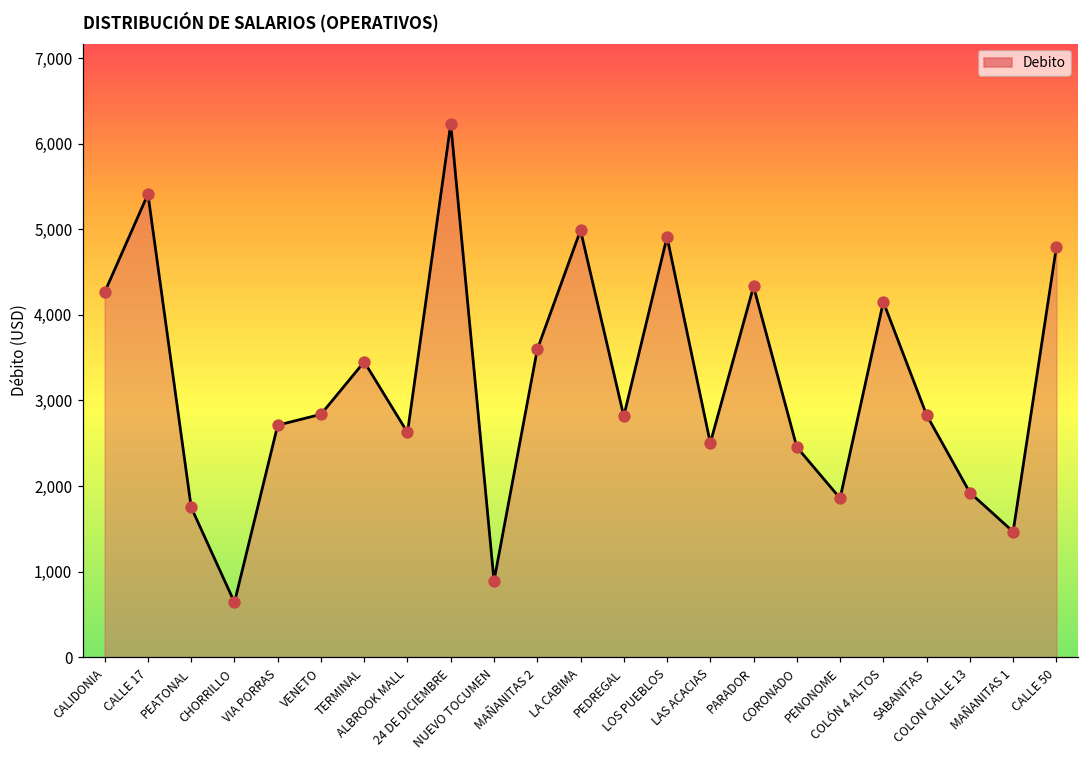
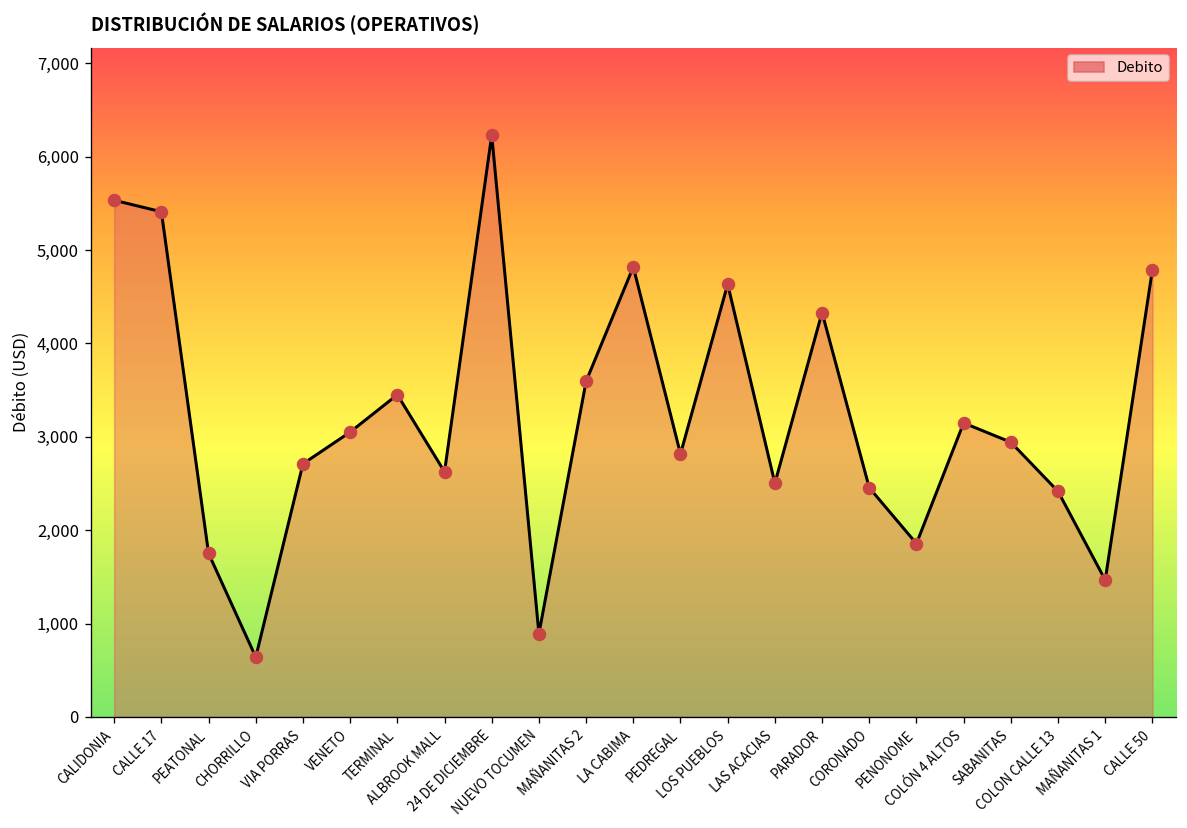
  {
-   "CALIDONIA": "4,300",
+   "CALIDONIA": "5,500",
    "CALLE 17": "5,400",
    "PEATONAL": "1,800",
    "CHORRILLO": "600",
    "VIA PORRAS": "2,700",
-   "VENETO": "2,800",
+   "VENETO": "3,100",
    "TERMINAL": "3,500",
    "ALBROOK MALL": "2,600",
    "24 DE DICIEMBRE": "6,200",
    "NUEVO TOCUMEN": "900",
    "MAÑANITAS 2": "3,600",
-   "LA CABIMA": "5,000",
+   "LA CABIMA": "4,800",
    "PEDREGAL": "2,800",
-   "LOS PUEBLOS": "4,900",
+   "LOS PUEBLOS": "4,600",
    "LAS ACACIAS": "2,500",
    "PARADOR": "4,300",
    "CORONADO": "2,500",
    "PENONOME": "1,900",
-   "COLÓN 4 ALTOS": "4,200",
-   "SABANITAS": "2,800",
-   "COLON CALLE 13": "1,900",
+   "COLÓN 4 ALTOS": "3,100",
+   "SABANITAS": "2,900",
+   "COLON CALLE 13": "2,400",
    "MAÑANITAS 1": "1,500",
    "CALLE 50": "4,800"
  }
